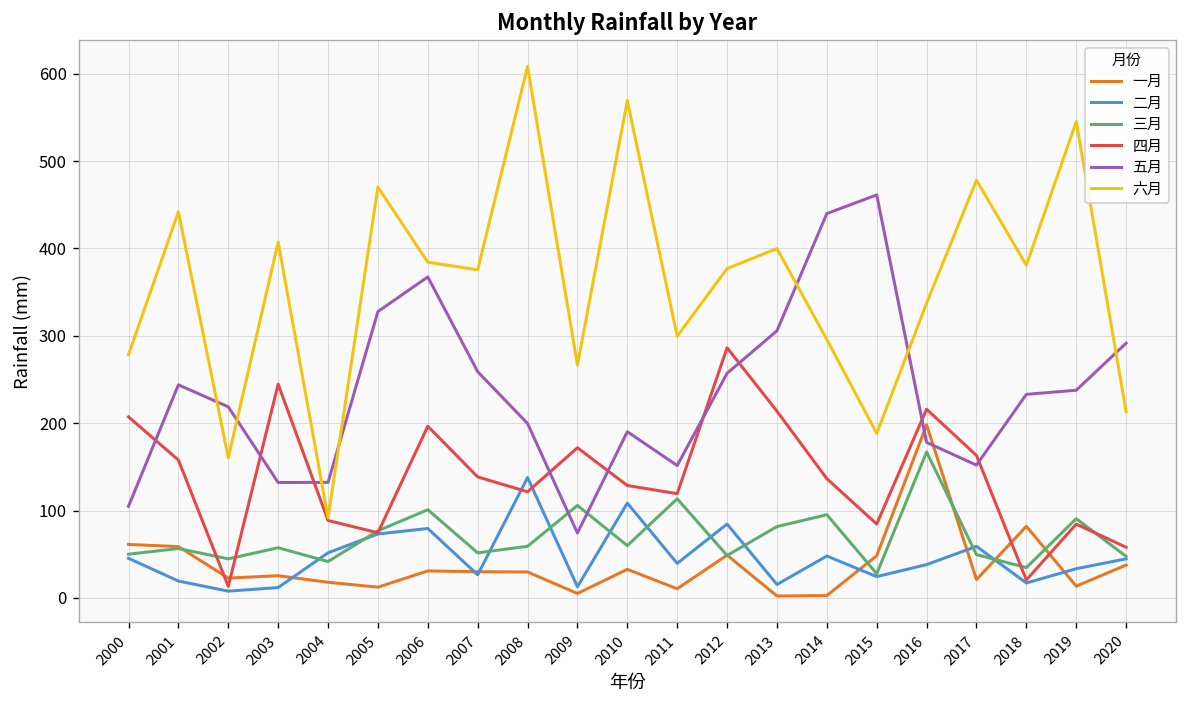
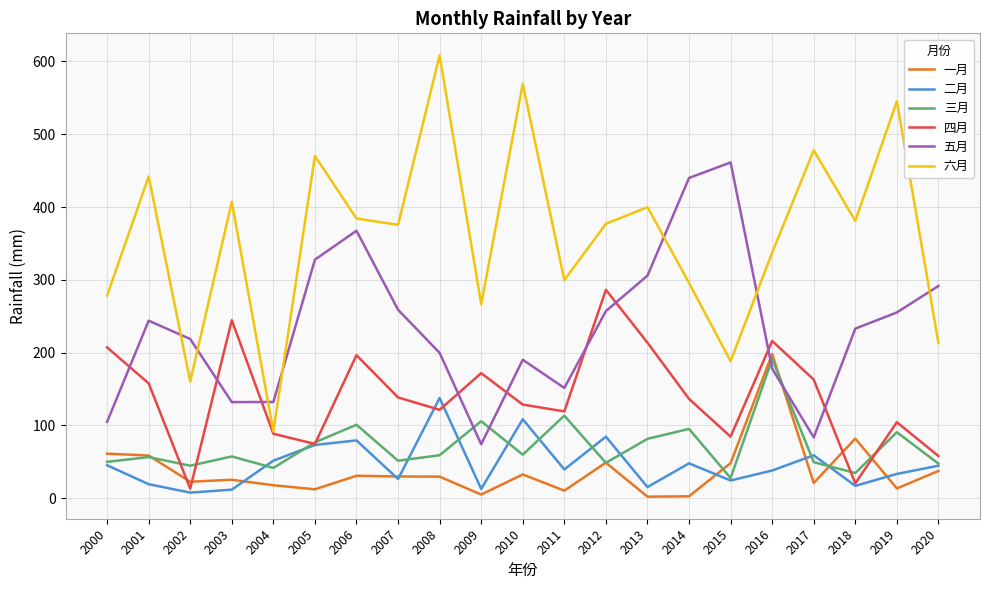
  {
    "一月": {
      "2000": 60,
      "2002": 20,
      "2003": 30,
      "2004": 20,
      "2005": 10,
      "2006": 30,
      "2008": 30,
      "2009": 10,
      "2010": 30,
      "2011": 10,
      "2013": 0,
      "2014": 0,
      "2015": 50,
      "2016": 200,
      "2017": 20,
      "2018": 80,
      "2019": 10,
      "2020": 40
    },
    "二月": {
      "2000": 50,
      "2001": 20,
      "2002": 10,
      "2003": 10,
      "2004": 50,
      "2006": 80,
      "2008": 140,
      "2009": 10,
      "2010": 110,
      "2011": 40,
      "2012": 80,
      "2013": 20,
      "2014": 50,
      "2016": 40,
      "2017": 60,
      "2019": 30
    },
    "三月": {
      "2000": 50,
      "2002": 40,
      "2003": 60,
      "2004": 40,
      "2006": 100,
      "2007": 50,
      "2008": 60,
      "2009": 110,
      "2010": 60,
      "2011": 110,
      "2013": 80,
      "2014": 100,
-     "2016": 170,
+     "2016": 190,
      "2017": 50,
      "2018": 30,
      "2019": 90
    },
    "四月": {
      "2000": 210,
      "2001": 160,
      "2002": 10,
      "2003": 240,
      "2006": 200,
      "2007": 140,
      "2008": 120,
      "2009": 170,
      "2010": 130,
      "2011": 120,
      "2012": 290,
      "2013": 210,
      "2014": 140,
      "2015": 80,
      "2016": 220,
      "2017": 160,
-     "2019": 80,
+     "2019": 100,
      "2020": 60
    },
    "五月": {
      "2000": 100,
      "2001": 240,
      "2002": 220,
      "2003": 130,
      "2004": 130,
      "2005": 330,
      "2006": 370,
      "2007": 260,
      "2008": 200,
      "2009": 70,
      "2010": 190,
      "2011": 150,
      "2012": 260,
      "2013": 310,
      "2014": 440,
      "2015": 460,
      "2016": 180,
-     "2017": 150,
+     "2017": 80,
      "2018": 230,
-     "2019": 240,
+     "2019": 260,
      "2020": 290
    },
    "六月": {
      "2000": 280,
      "2001": 440,
      "2002": 160,
      "2003": 410,
      "2005": 470,
      "2006": 380,
      "2007": 380,
      "2008": 610,
      "2009": 270,
      "2010": 570,
      "2011": 300,
      "2012": 380,
      "2013": 400,
      "2014": 300,
      "2015": 190,
      "2016": 340,
      "2017": 480,
      "2018": 380,
      "2019": 550,
      "2020": 210
    }
  }
